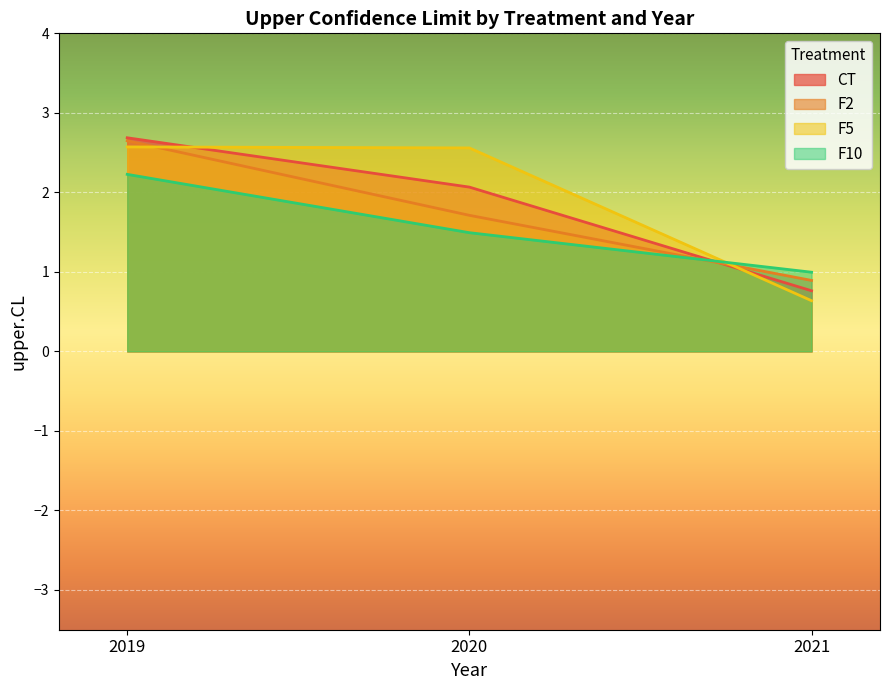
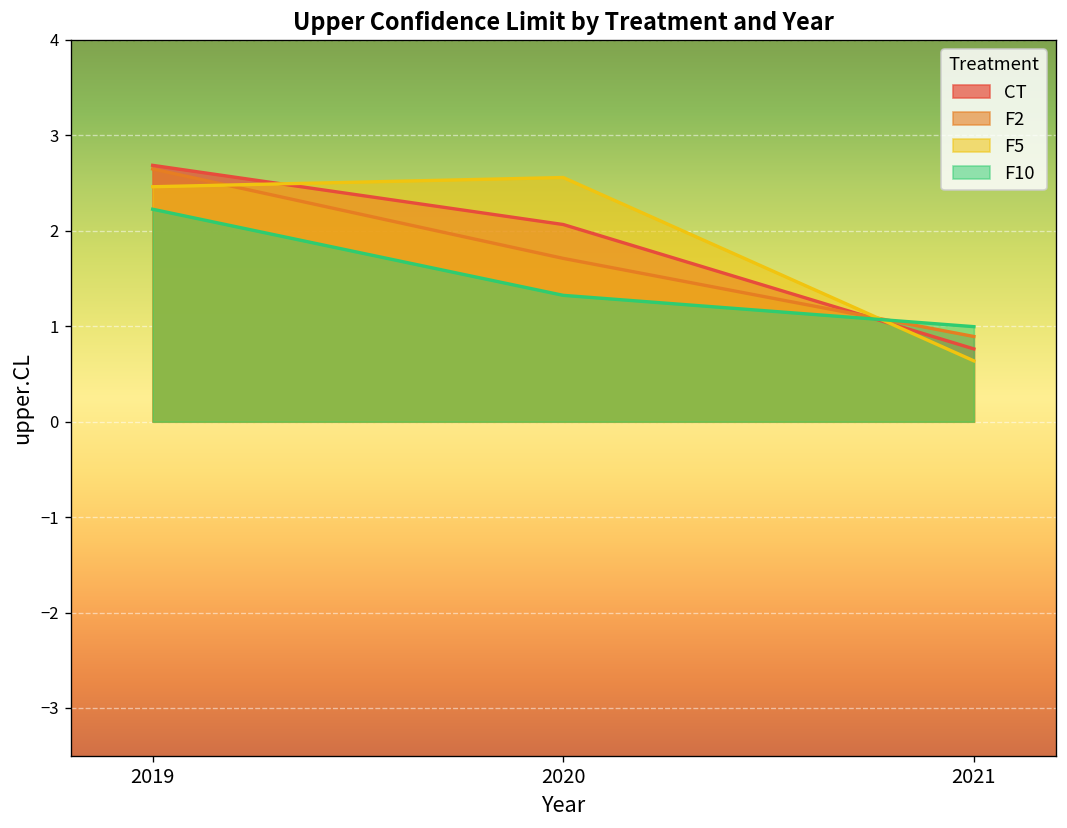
  {
    "F5": {
-     "2019": 2.6,
+     "2019": 2.5,
      "2020": 2.6,
      "2021": 0.6
    },
    "F10": {
      "2019": 2.2,
-     "2020": 1.5,
+     "2020": 1.3,
      "2021": 1.0
    }
  }
